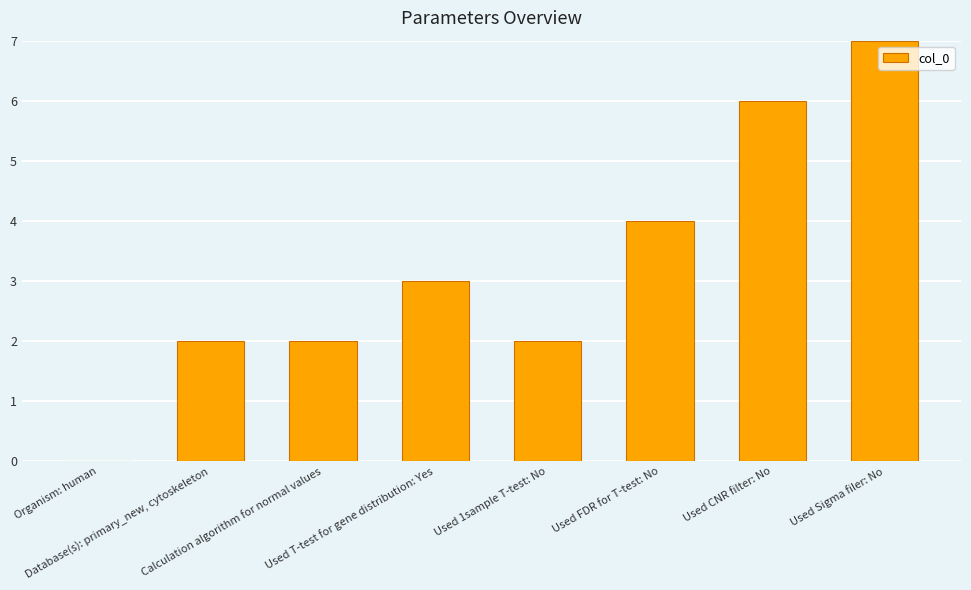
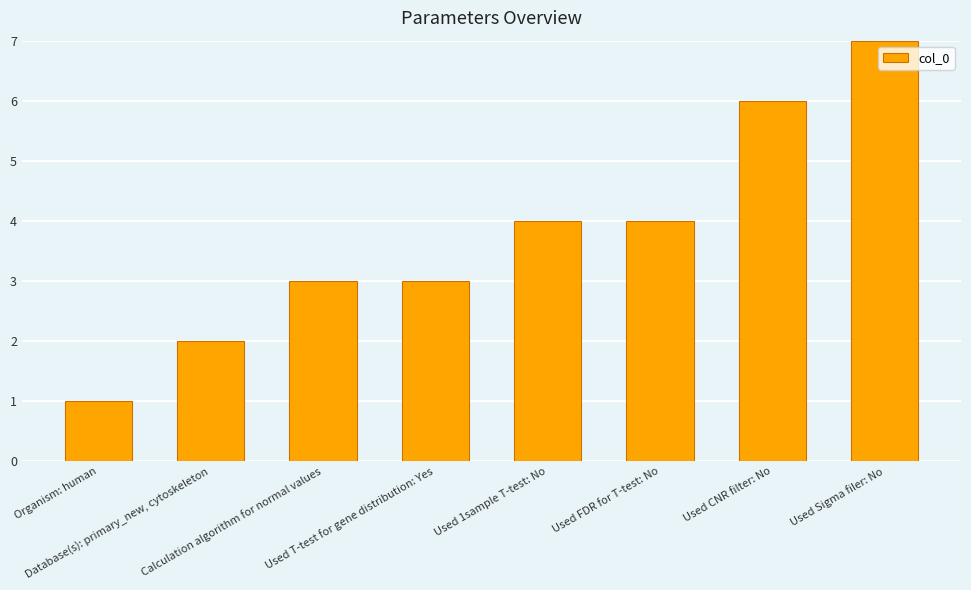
  {
-   "Organism: human": 0,
+   "Organism: human": 1,
    "Database(s): primary_new, cytoskeleton": 2,
-   "Calculation algorithm for normal values": 2,
+   "Calculation algorithm for normal values": 3,
    "Used T-test for gene distribution: Yes": 3,
-   "Used 1sample T-test: No": 2,
+   "Used 1sample T-test: No": 4,
    "Used FDR for T-test: No": 4,
    "Used CNR filter: No": 6,
    "Used Sigma filer: No": 7
  }
